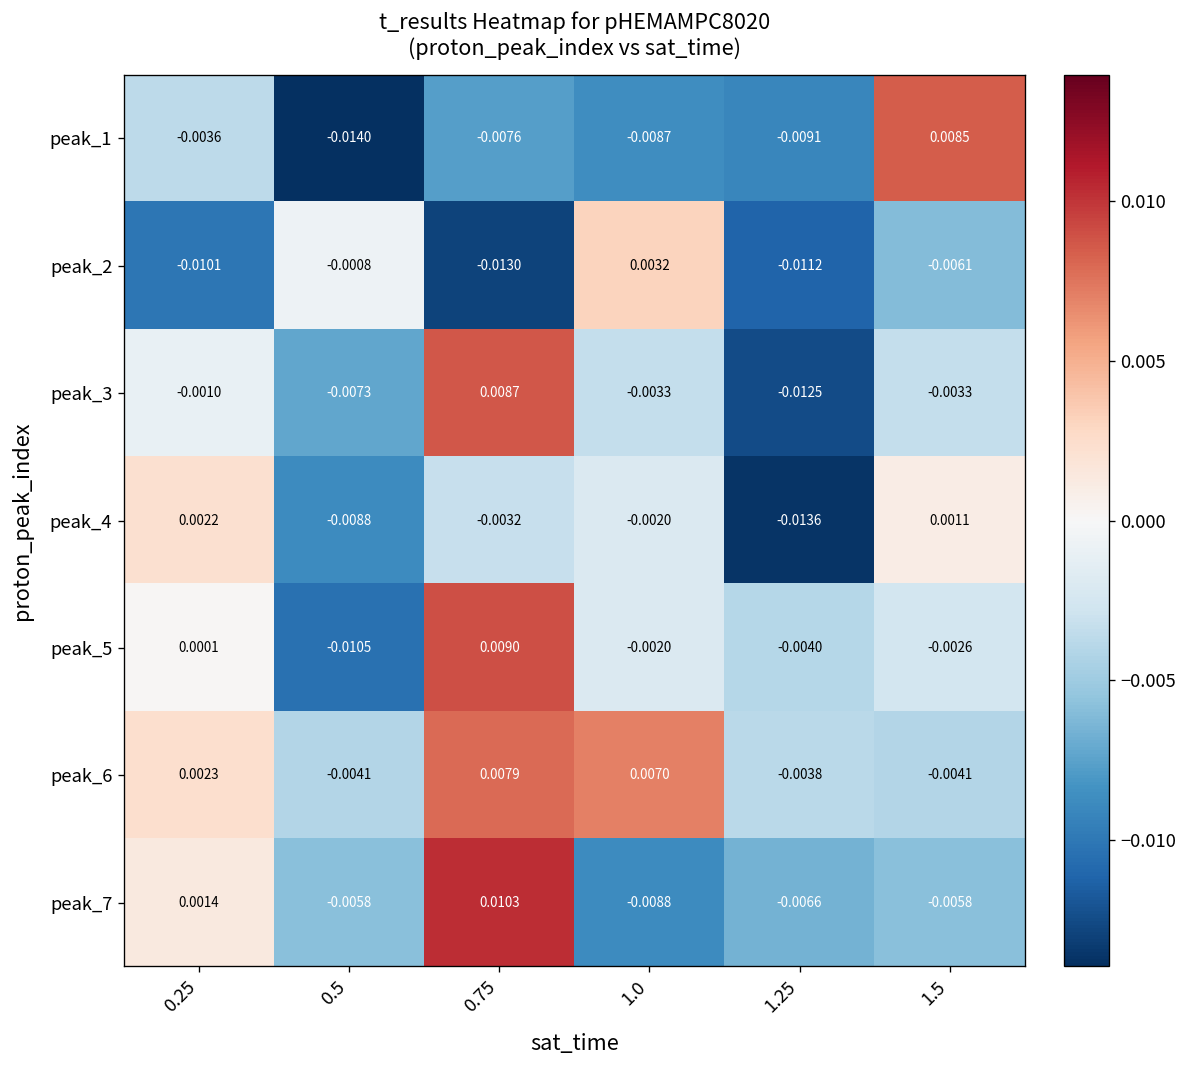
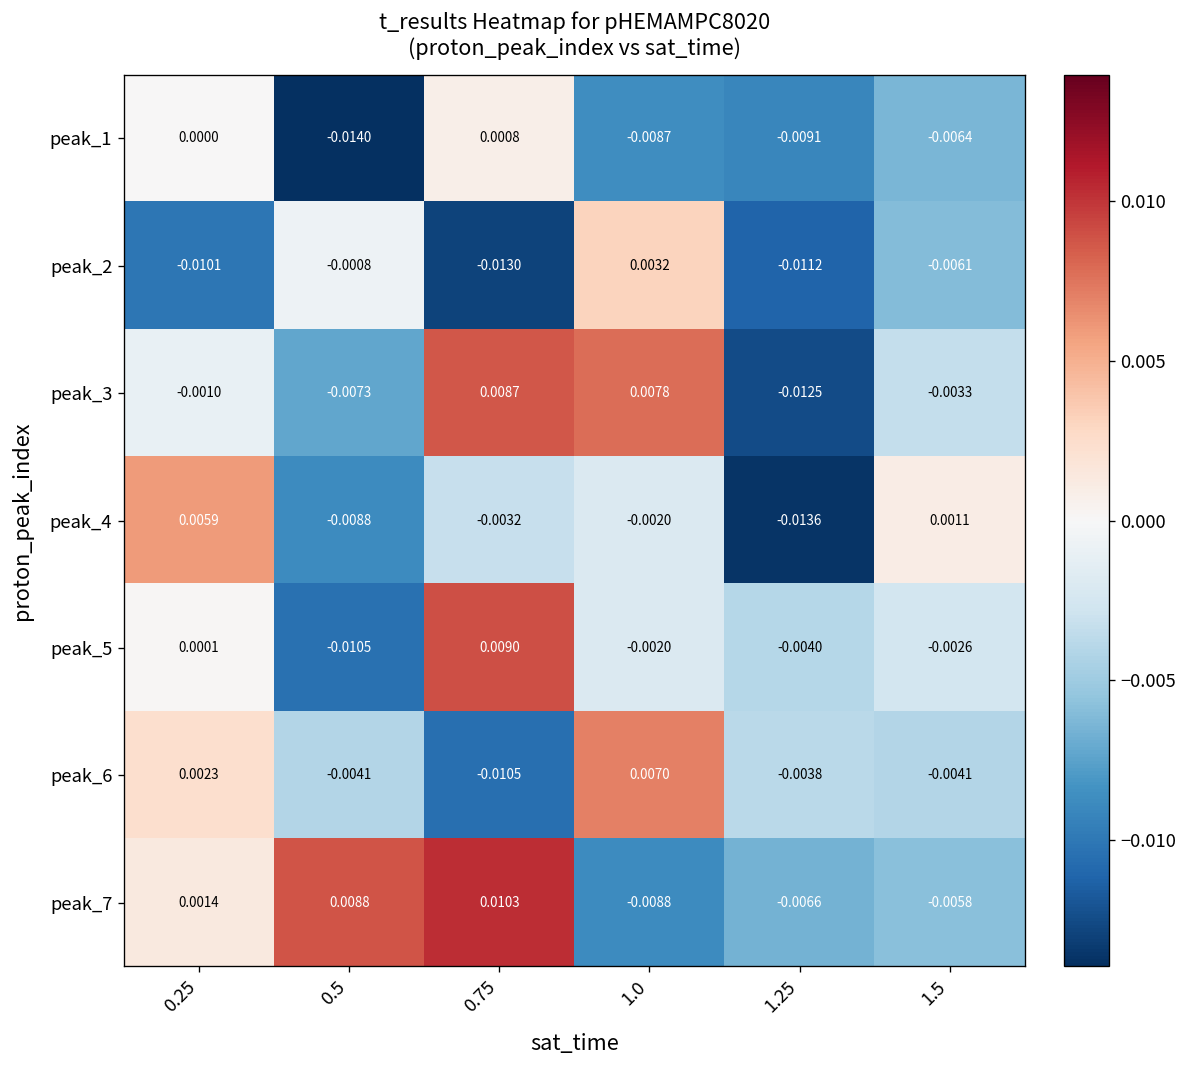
  {
    "peak_1": {
-     "0.25": -0.0036,
+     "0.25": 0.0000,
      "0.5": -0.0140,
-     "0.75": -0.0076,
+     "0.75": 0.0008,
      "1.0": -0.0087,
      "1.25": -0.0091,
-     "1.5": 0.0085
+     "1.5": -0.0064
    },
    "peak_2": {
      "0.25": -0.0101,
      "0.5": -0.0008,
      "0.75": -0.0130,
      "1.0": 0.0032,
      "1.25": -0.0112,
      "1.5": -0.0061
    },
    "peak_3": {
      "0.25": -0.0010,
      "0.5": -0.0073,
      "0.75": 0.0087,
-     "1.0": -0.0033,
+     "1.0": 0.0078,
      "1.25": -0.0125,
      "1.5": -0.0033
    },
    "peak_4": {
-     "0.25": 0.0022,
+     "0.25": 0.0059,
      "0.5": -0.0088,
      "0.75": -0.0032,
      "1.0": -0.0020,
      "1.25": -0.0136,
      "1.5": 0.0011
    },
    "peak_5": {
      "0.25": 0.0001,
      "0.5": -0.0105,
      "0.75": 0.0090,
      "1.0": -0.0020,
      "1.25": -0.0040,
      "1.5": -0.0026
    },
    "peak_6": {
      "0.25": 0.0023,
      "0.5": -0.0041,
-     "0.75": 0.0079,
+     "0.75": -0.0105,
      "1.0": 0.0070,
      "1.25": -0.0038,
      "1.5": -0.0041
    },
    "peak_7": {
      "0.25": 0.0014,
-     "0.5": -0.0058,
+     "0.5": 0.0088,
      "0.75": 0.0103,
      "1.0": -0.0088,
      "1.25": -0.0066,
      "1.5": -0.0058
    }
  }
